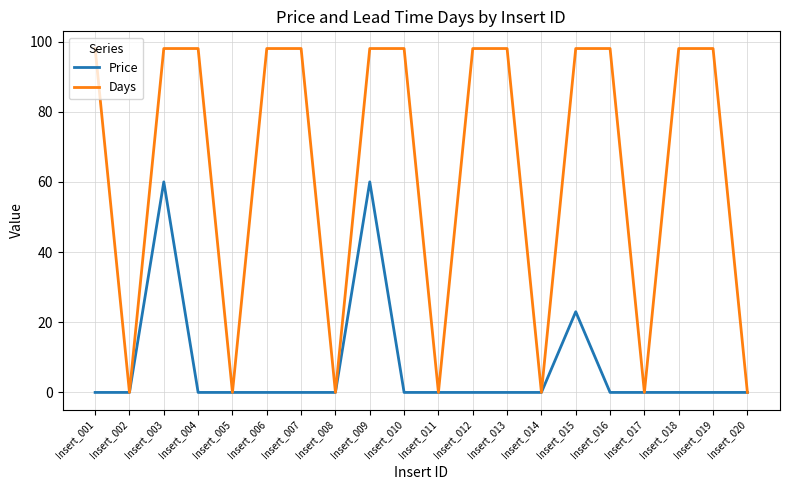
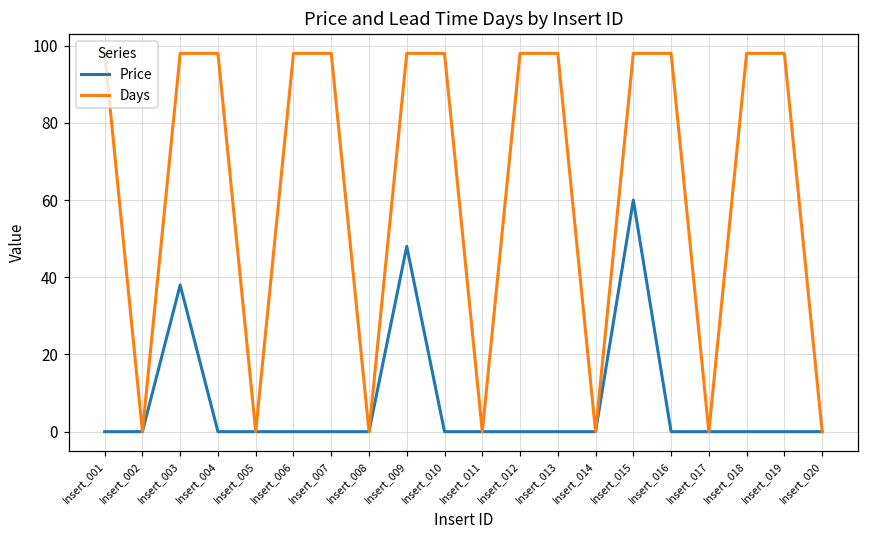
  {
    "Price": {
      "Insert_001": 0,
-     "Insert_003": 60,
+     "Insert_003": 38,
      "Insert_004": 0,
      "Insert_006": 0,
      "Insert_007": 0,
-     "Insert_009": 60,
+     "Insert_009": 48,
      "Insert_010": 0,
      "Insert_012": 0,
      "Insert_013": 0,
-     "Insert_015": 23,
+     "Insert_015": 60,
      "Insert_016": 0,
      "Insert_018": 0,
      "Insert_019": 0
    },
    "Days": {
      "Insert_003": 98,
      "Insert_004": 98,
      "Insert_006": 98,
      "Insert_007": 98,
      "Insert_009": 98,
      "Insert_010": 98,
      "Insert_012": 98,
      "Insert_013": 98,
      "Insert_015": 98,
      "Insert_016": 98,
      "Insert_018": 98,
      "Insert_019": 98
    }
  }
